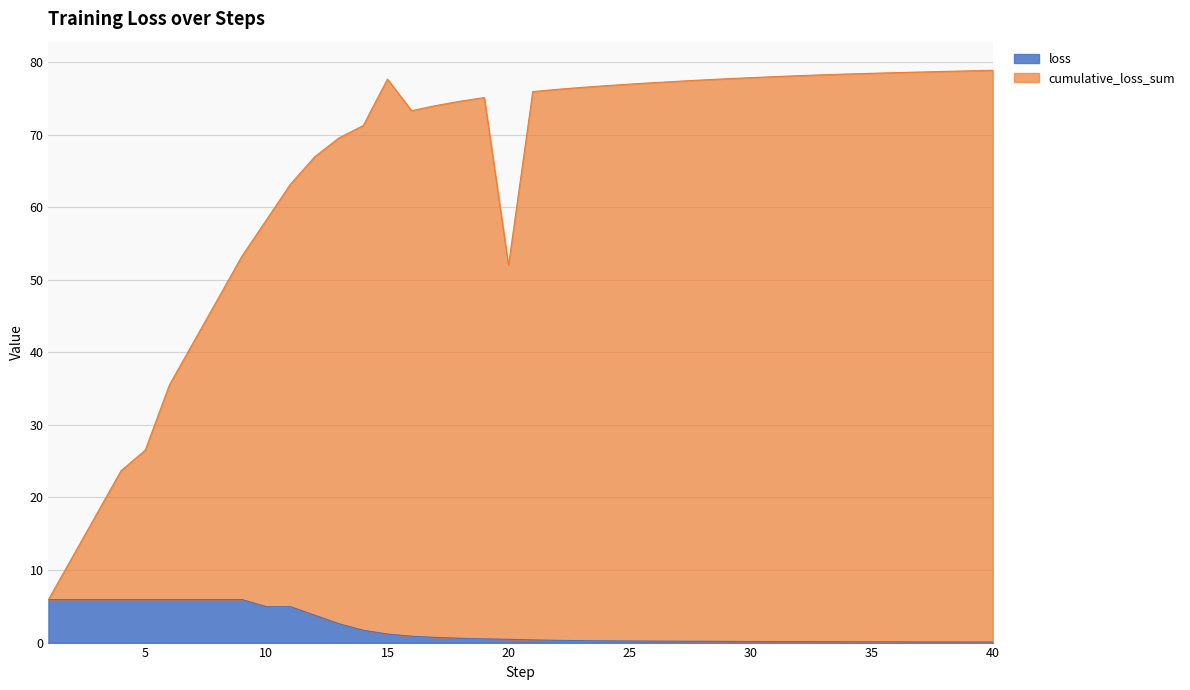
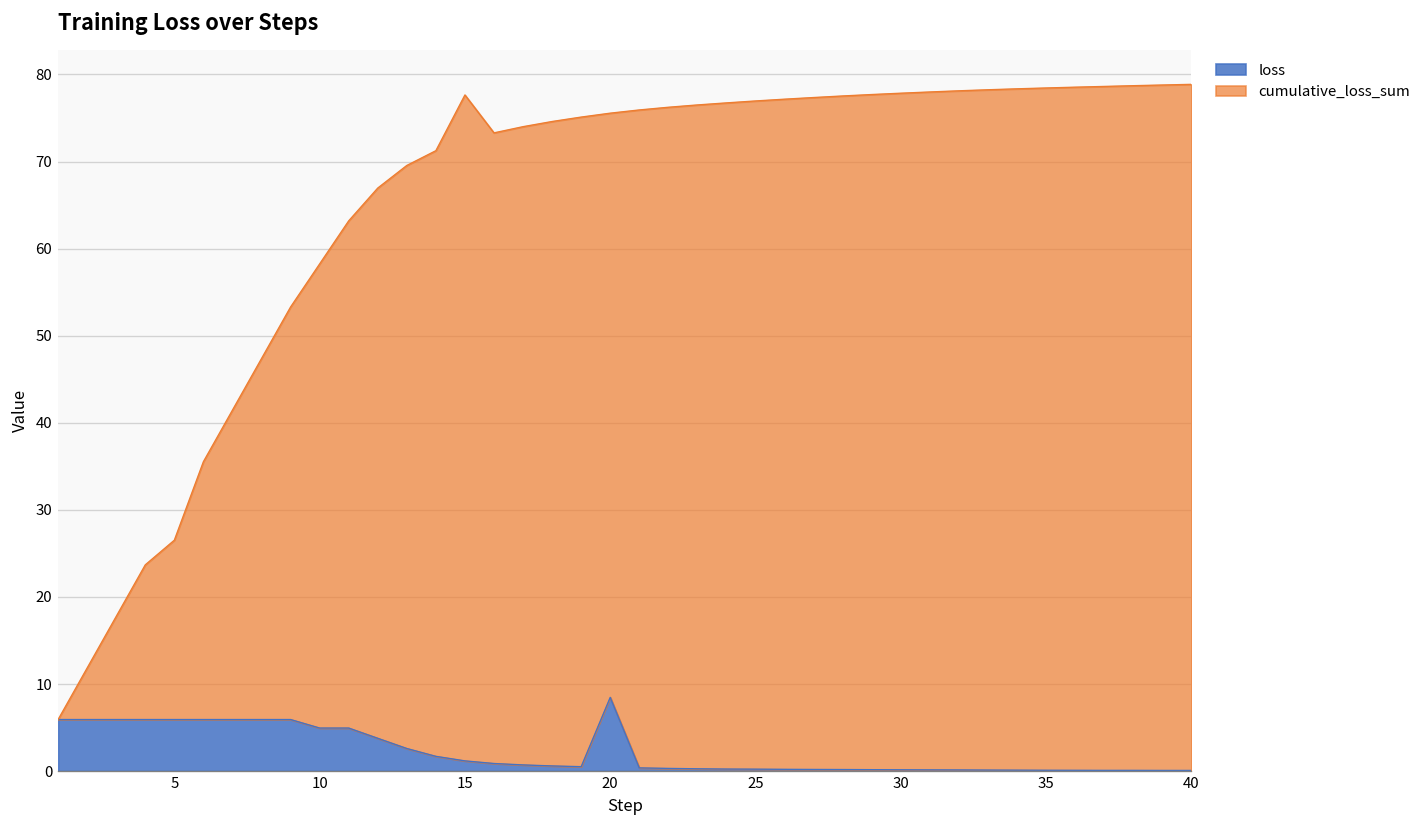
  {
    "loss": {
      "5": 6,
      "10": 5,
      "15": 1,
-     "20": 0,
+     "20": 8,
      "25": 0,
      "30": 0,
      "35": 0,
      "40": 0
    },
    "cumulative_loss_sum": {
      "5": 27,
      "10": 58,
      "15": 78,
-     "20": 52,
+     "20": 76,
      "25": 77,
      "30": 78,
      "35": 78,
      "40": 79
    }
  }
